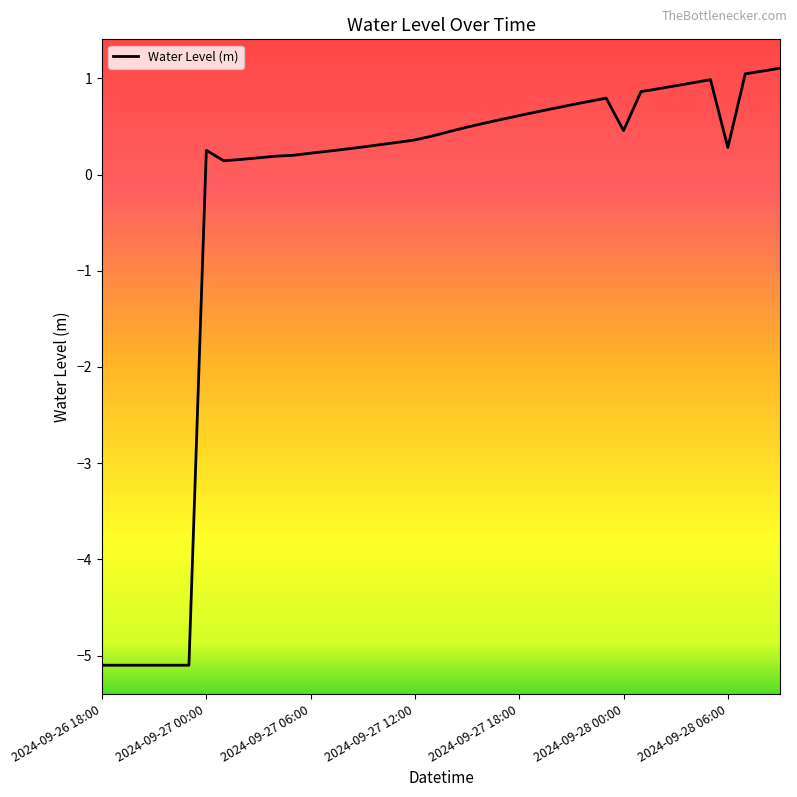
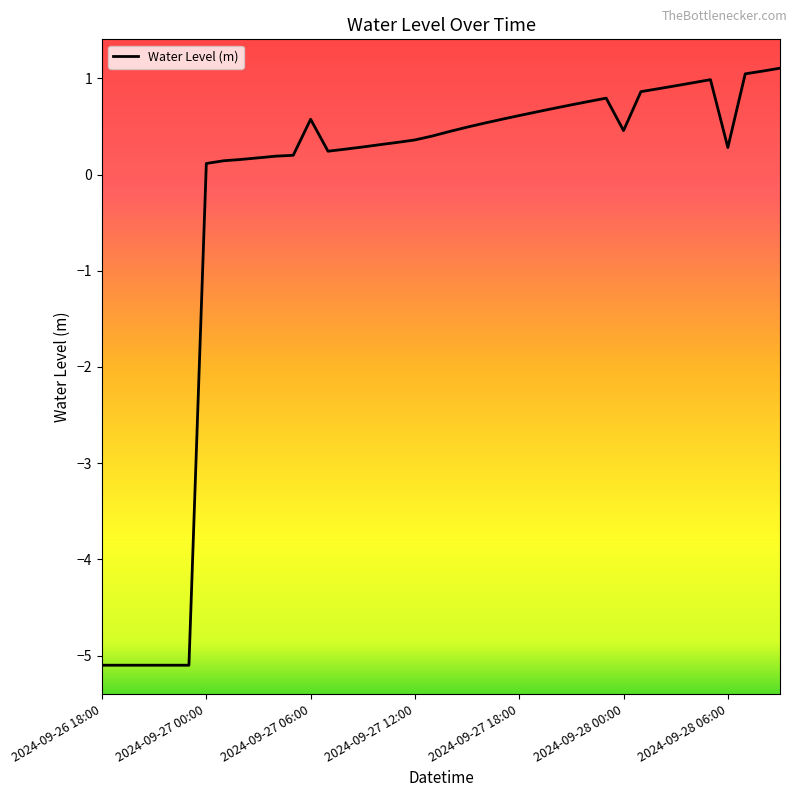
  {
    "2024-09-26 18:00": -5.1,
-   "2024-09-27 00:00": 0.3,
-   "2024-09-27 06:00": 0.2,
+   "2024-09-27 00:00": 0.1,
+   "2024-09-27 06:00": 0.6,
    "2024-09-27 12:00": 0.4,
    "2024-09-27 18:00": 0.6,
    "2024-09-28 00:00": 0.5,
    "2024-09-28 06:00": 0.3
  }
